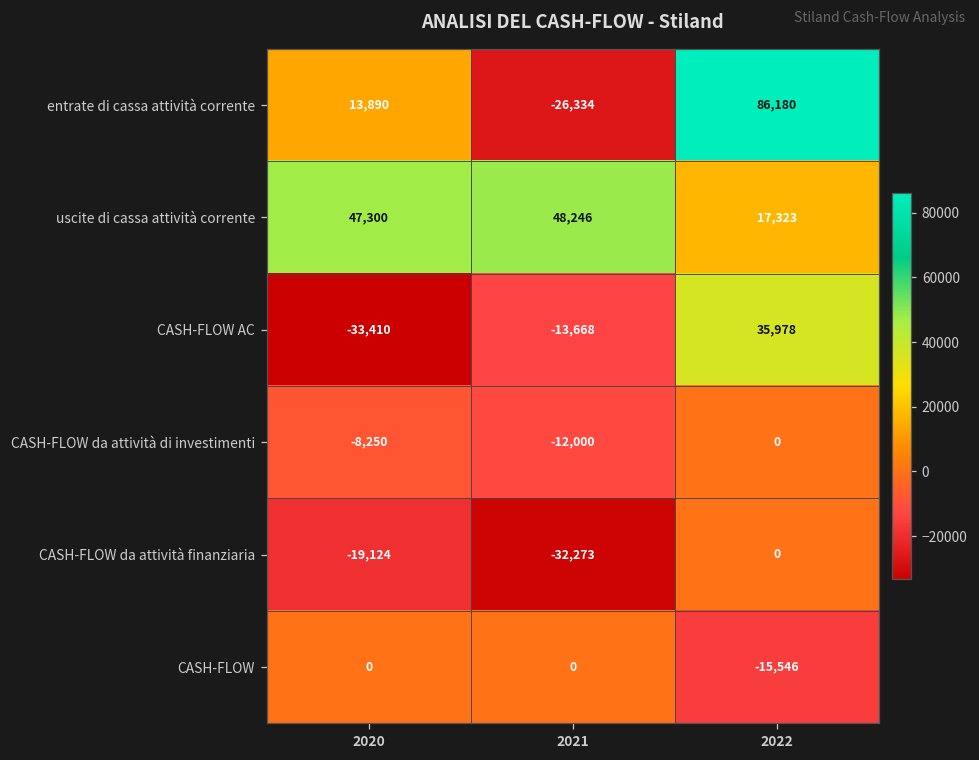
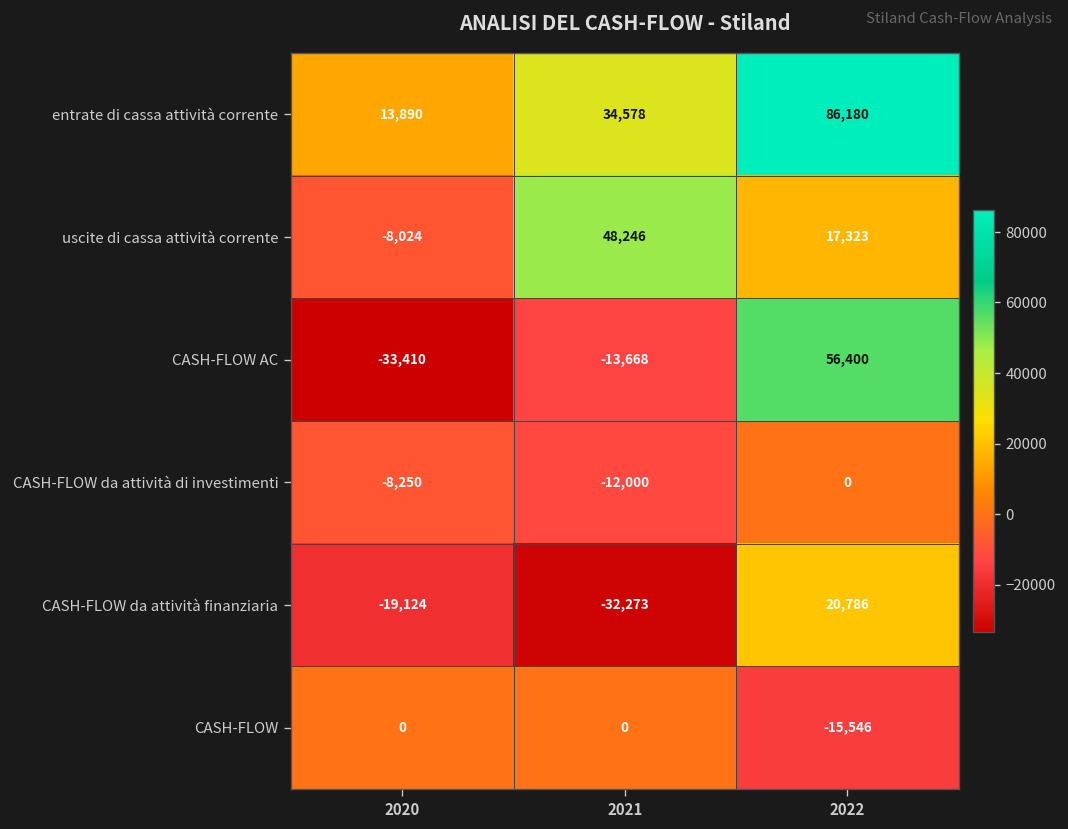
  {
    "entrate di cassa attività corrente": {
      "2020": "13,890",
-     "2021": "-26,334",
+     "2021": "34,578",
      "2022": "86,180"
    },
    "uscite di cassa attività corrente": {
-     "2020": "47,300",
+     "2020": "-8,024",
      "2021": "48,246",
      "2022": "17,323"
    },
    "CASH-FLOW AC": {
      "2020": "-33,410",
      "2021": "-13,668",
-     "2022": "35,978"
+     "2022": "56,400"
    },
    "CASH-FLOW da attività di investimenti": {
      "2020": "-8,250",
      "2021": "-12,000",
      "2022": "0"
    },
    "CASH-FLOW da attività finanziaria": {
      "2020": "-19,124",
      "2021": "-32,273",
-     "2022": "0"
+     "2022": "20,786"
    },
    "CASH-FLOW": {
      "2020": "0",
      "2021": "0",
      "2022": "-15,546"
    }
  }
